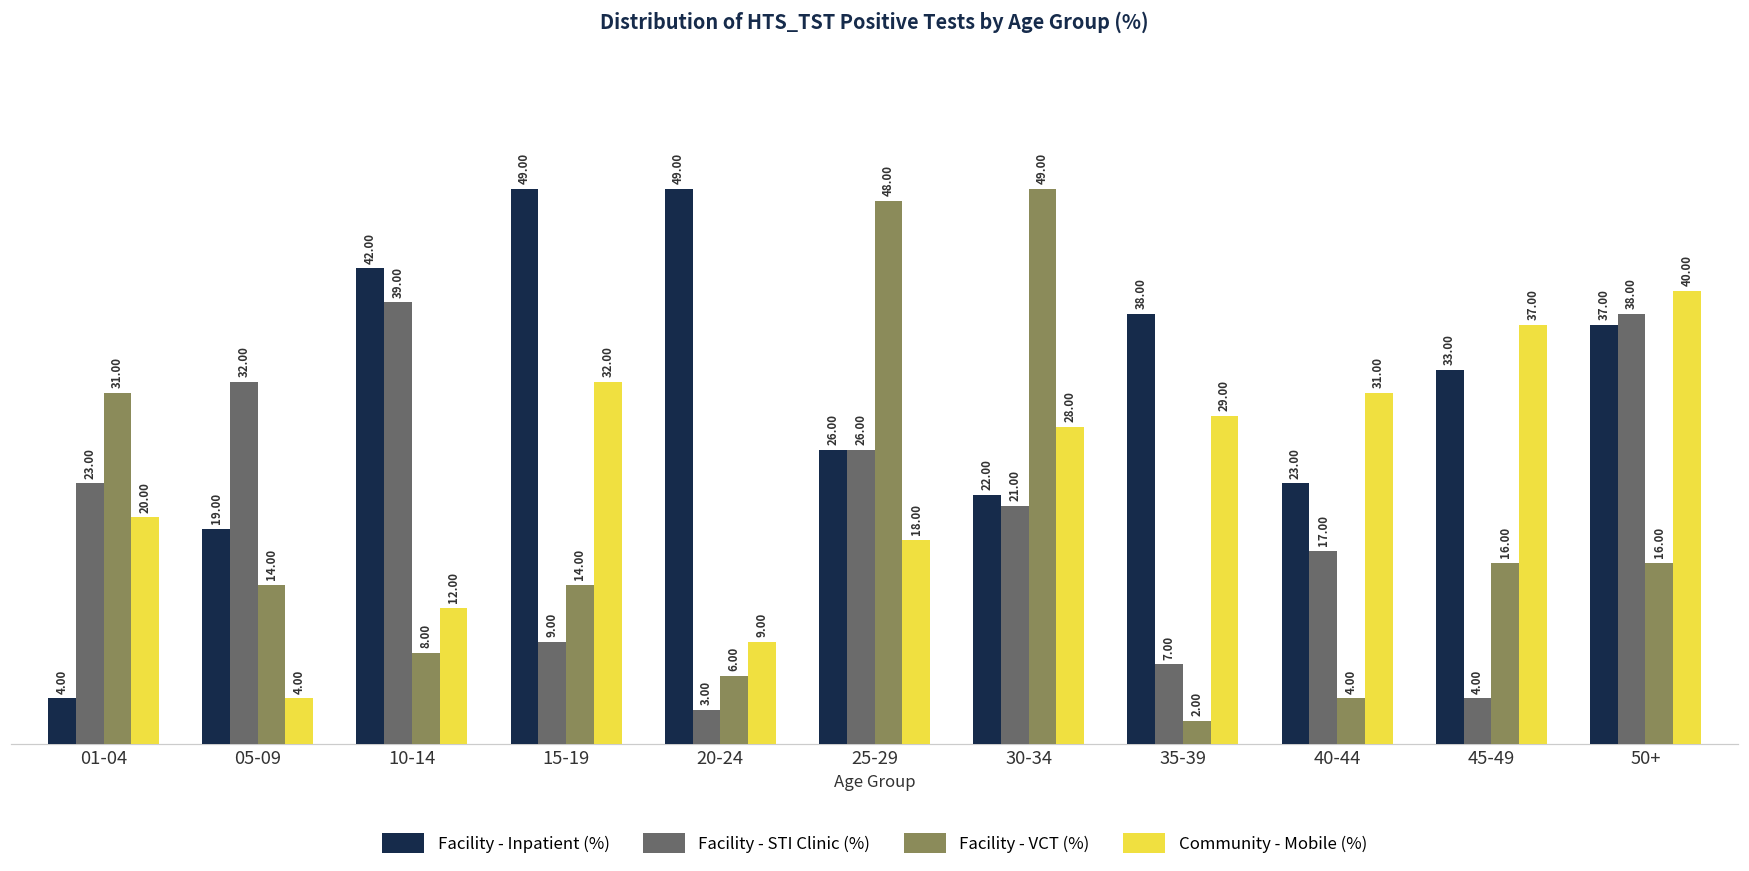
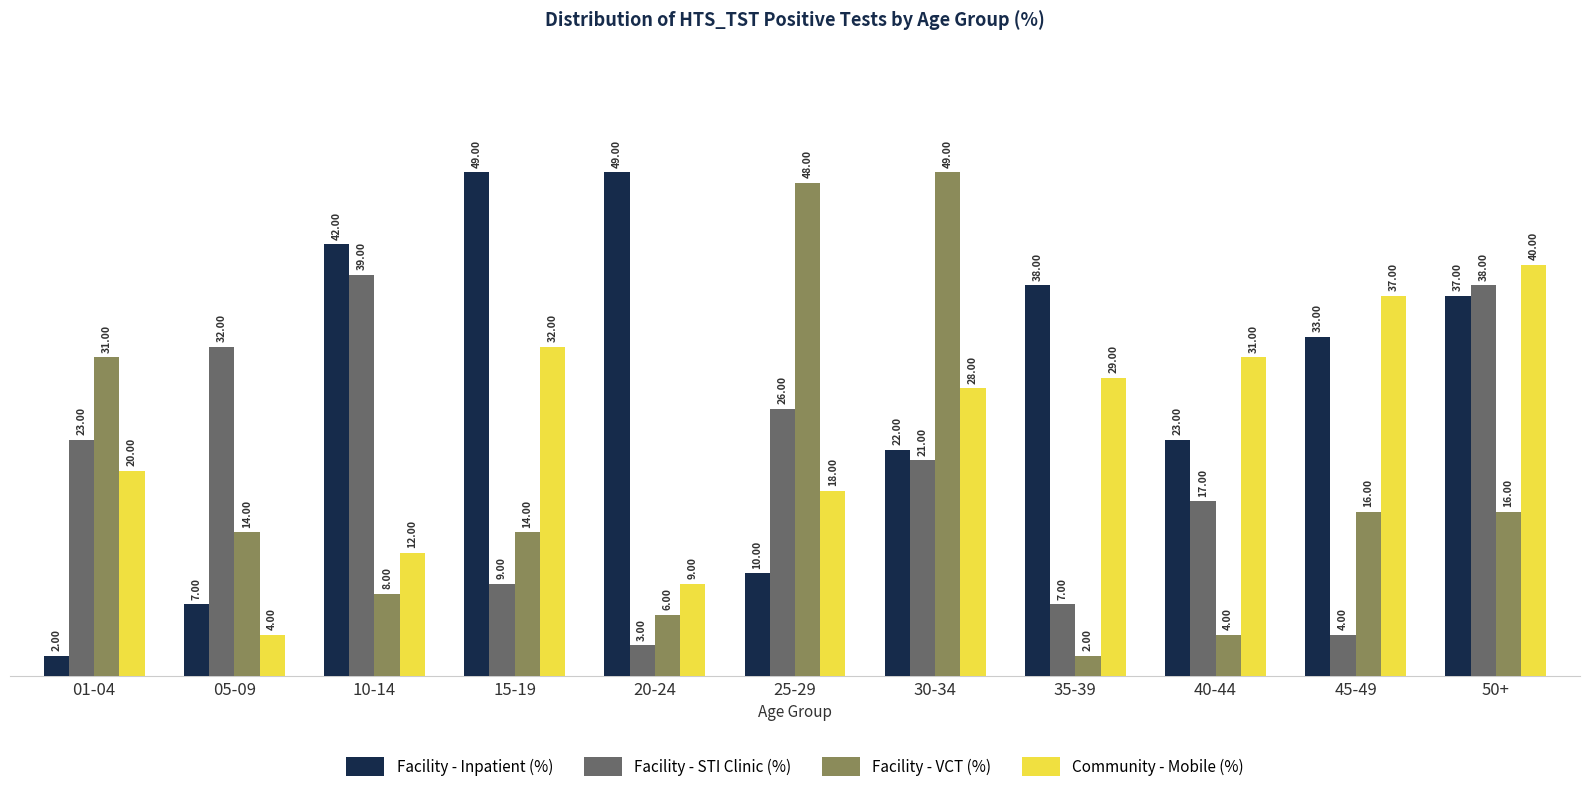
  {
    "Facility - Inpatient (%)": {
-     "01-04": 4.00,
-     "05-09": 19.00,
+     "01-04": 2.00,
+     "05-09": 7.00,
      "10-14": 42.00,
      "15-19": 49.00,
      "20-24": 49.00,
-     "25-29": 26.00,
+     "25-29": 10.00,
      "30-34": 22.00,
      "35-39": 38.00,
      "40-44": 23.00,
      "45-49": 33.00,
      "50+": 37.00
    },
    "Community - Mobile (%)": {
      "01-04": 20.00,
      "05-09": 4.00,
      "10-14": 12.00,
      "15-19": 32.00,
      "20-24": 9.00,
      "25-29": 18.00,
      "30-34": 28.00,
      "35-39": 29.00,
      "40-44": 31.00,
      "45-49": 37.00,
      "50+": 40.00
    }
  }
